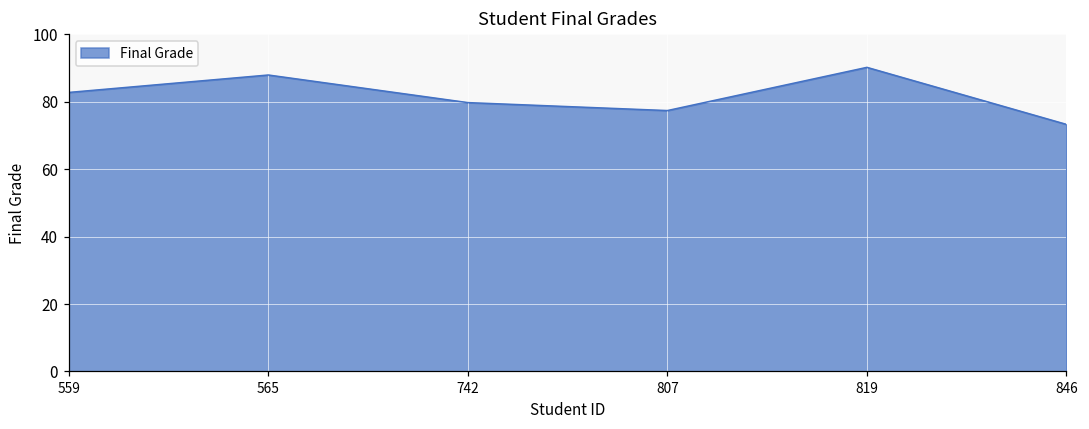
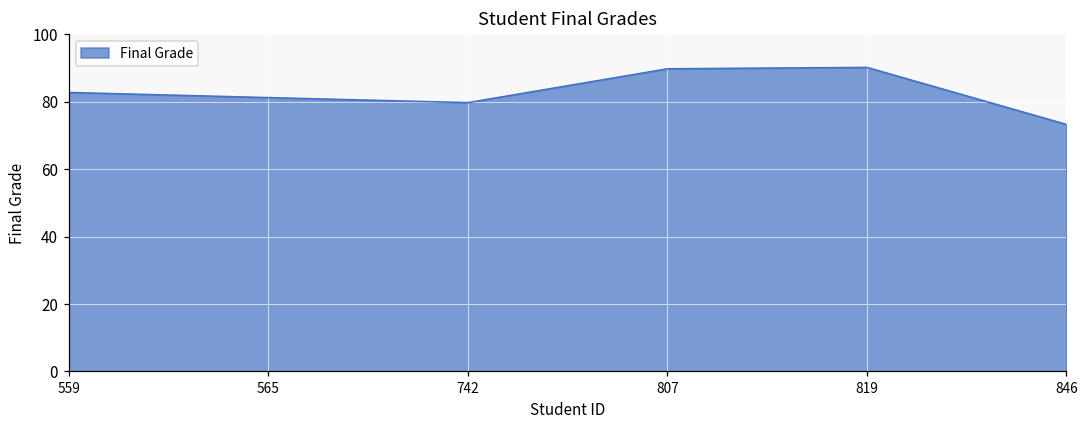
  {
    "559": 83,
-   "565": 88,
+   "565": 81,
    "742": 80,
-   "807": 77,
+   "807": 90,
    "819": 90,
    "846": 73
  }
